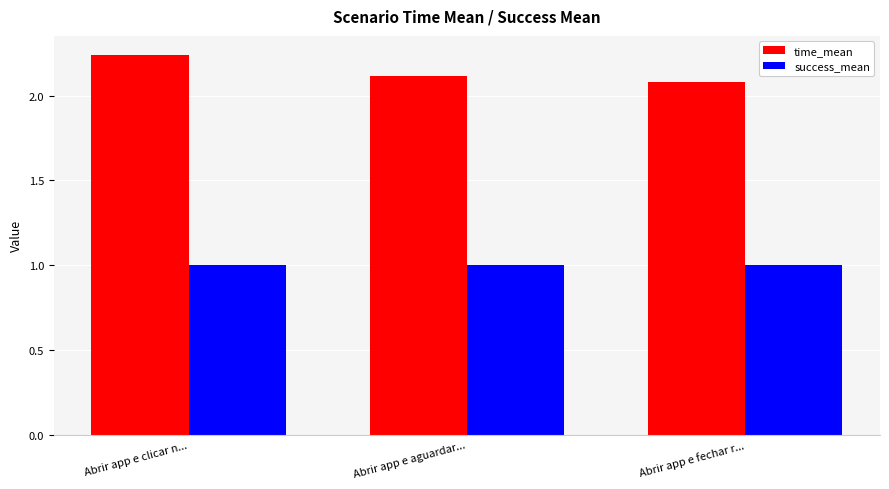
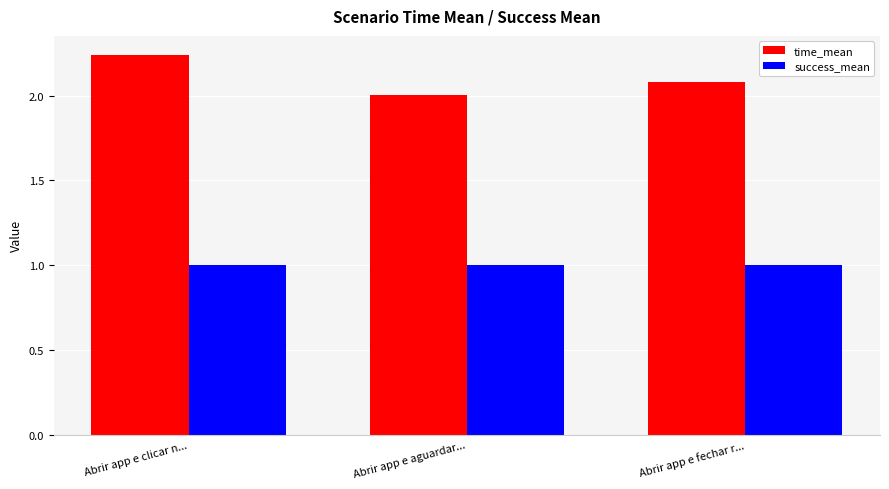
  {
    "time_mean": {
      "Abrir app e clicar n...": 2.24,
-     "Abrir app e aguardar...": 2.12,
+     "Abrir app e aguardar...": 2.00,
      "Abrir app e fechar r...": 2.08
    },
    "success_mean": {
      "Abrir app e clicar n...": 1.00,
      "Abrir app e aguardar...": 1.00,
      "Abrir app e fechar r...": 1.00
    }
  }
